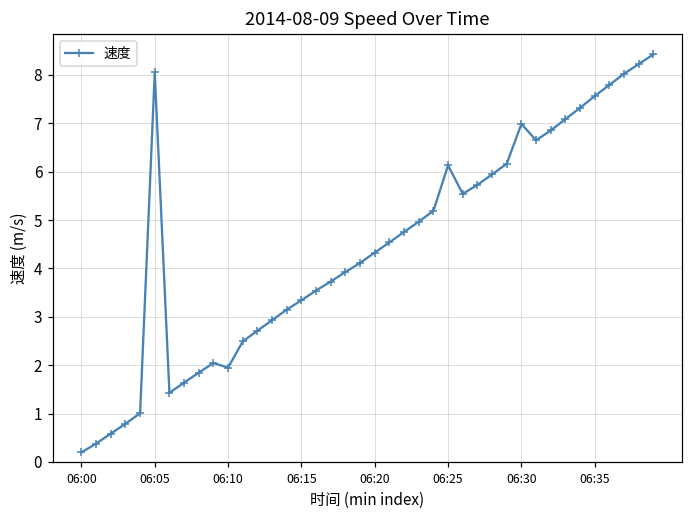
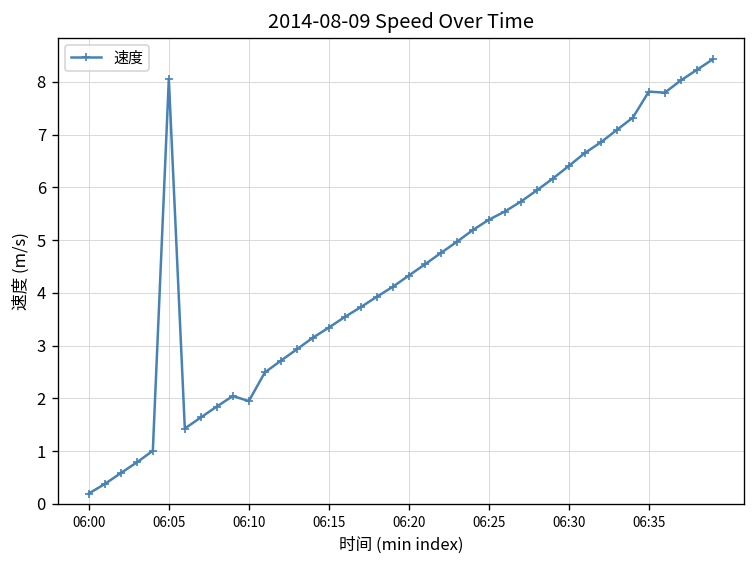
  {
    "06:00": 0.2,
    "06:05": 8.1,
    "06:10": 1.9,
    "06:15": 3.3,
    "06:20": 4.3,
-   "06:25": 6.1,
-   "06:30": 7.0,
-   "06:35": 7.6
+   "06:25": 5.4,
+   "06:30": 6.4,
+   "06:35": 7.8
  }
